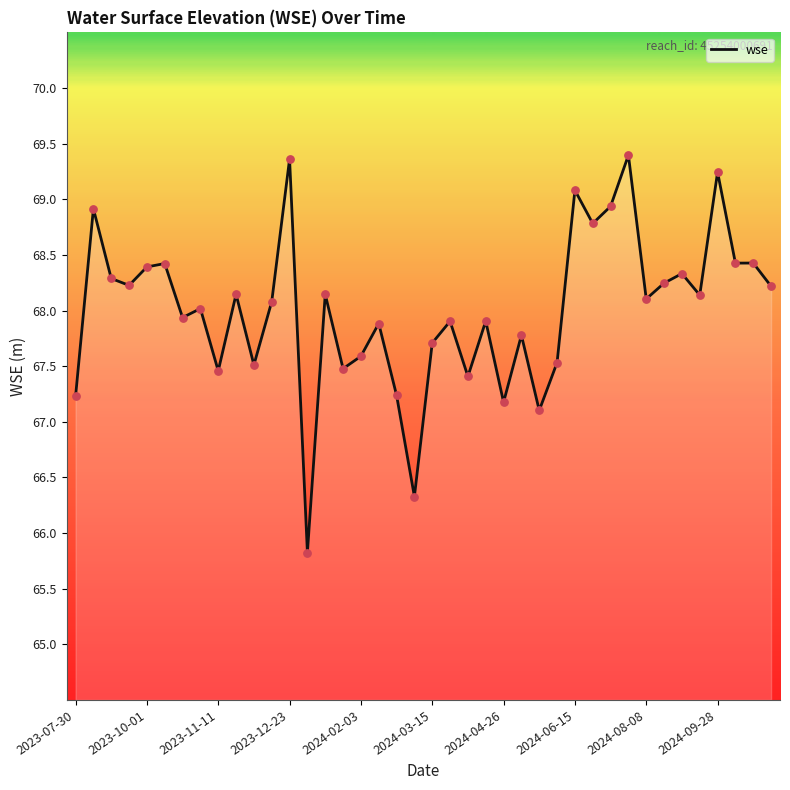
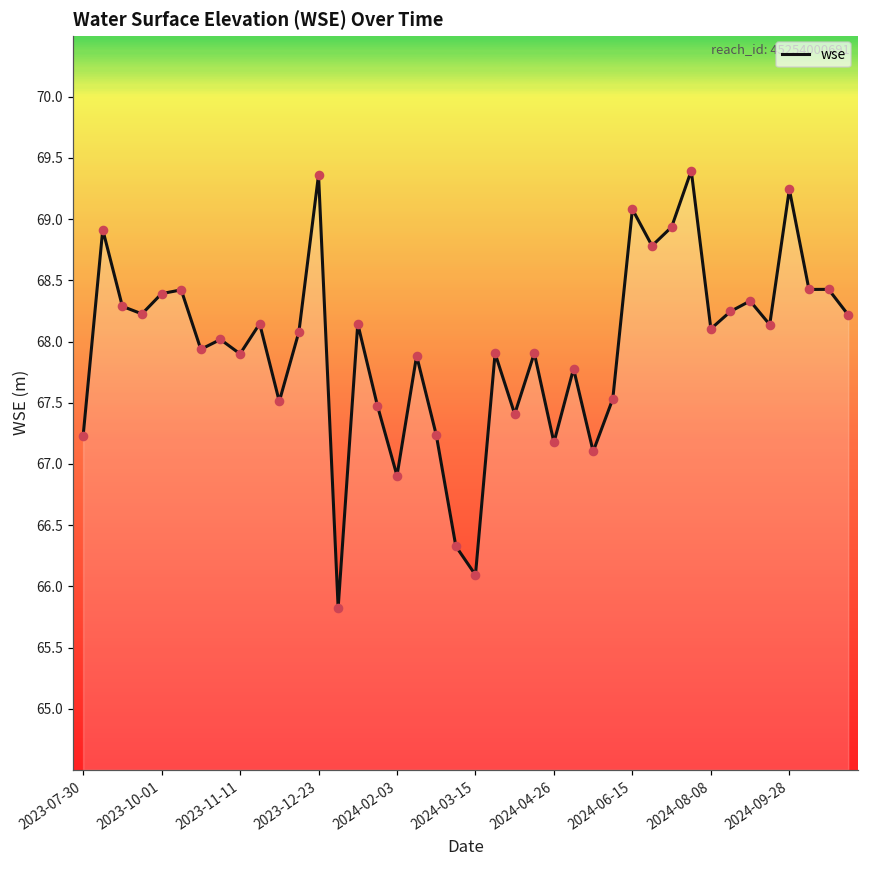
  {
    "2023-07-30": 67.23,
    "2023-10-01": 68.39,
-   "2023-11-11": 67.46,
+   "2023-11-11": 67.90,
    "2023-12-23": 69.36,
-   "2024-02-03": 67.59,
-   "2024-03-15": 67.71,
+   "2024-02-03": 66.90,
+   "2024-03-15": 66.09,
    "2024-04-26": 67.18,
    "2024-06-15": 69.08,
    "2024-08-08": 68.10,
    "2024-09-28": 69.24
  }
